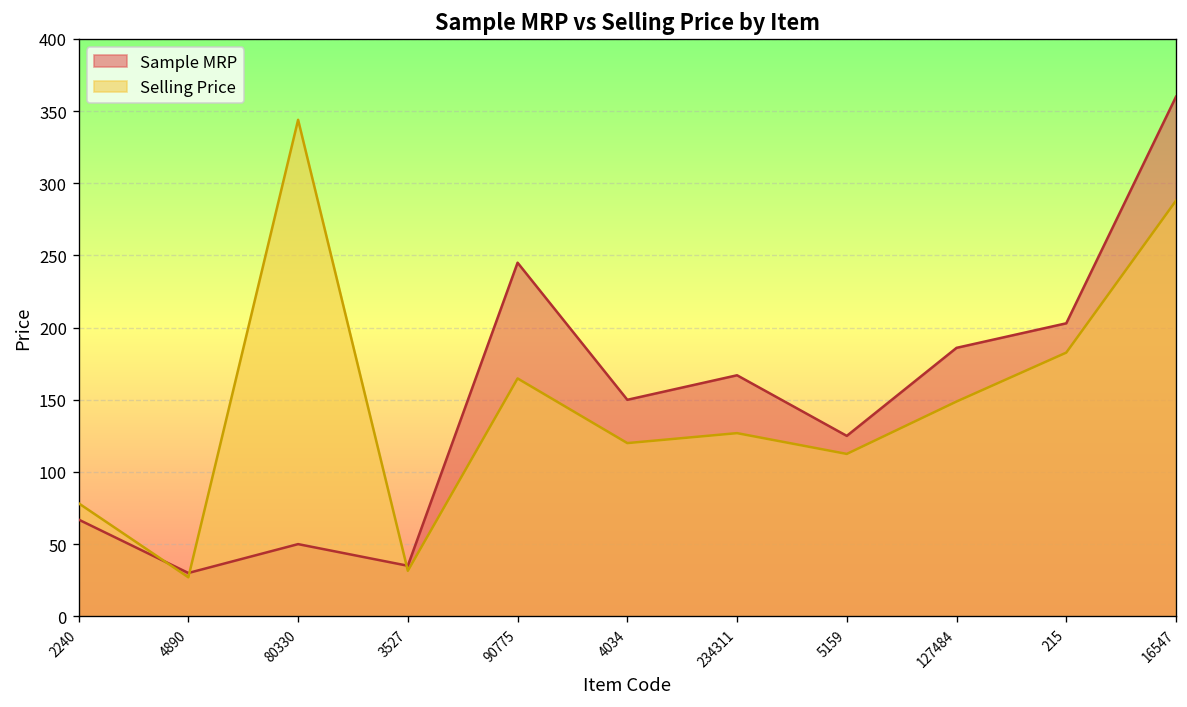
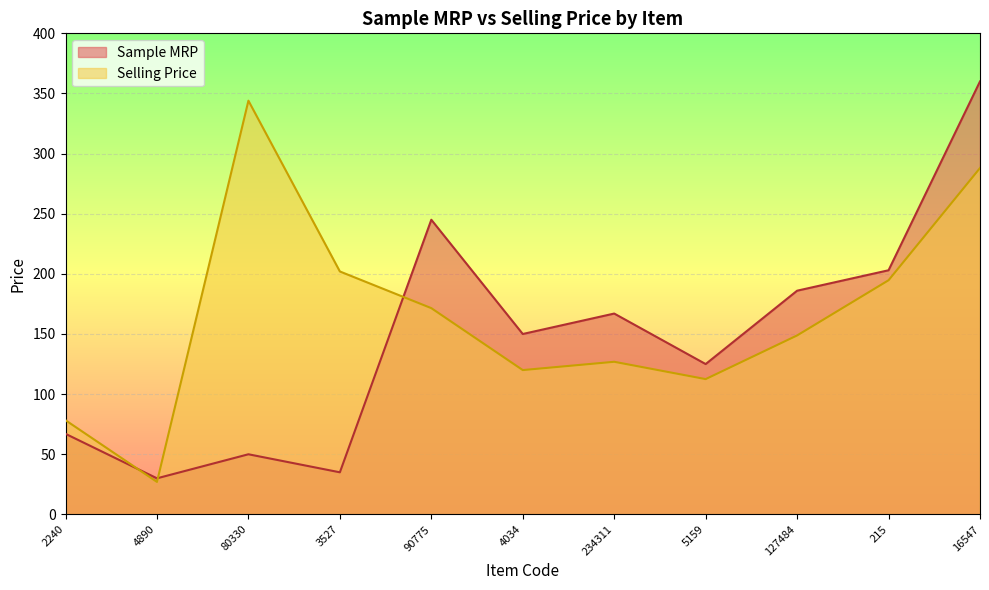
  {
    "Sample MRP": {
      "2240": 67,
      "4890": 30,
      "80330": 50,
      "3527": 35,
      "90775": 245,
      "4034": 150,
      "234311": 167,
      "5159": 125,
      "127484": 186,
      "215": 203,
      "16547": 360
    },
    "Selling Price": {
      "2240": 78,
      "4890": 27,
      "80330": 344,
-     "3527": 32,
-     "90775": 165,
+     "3527": 202,
+     "90775": 172,
      "4034": 120,
      "234311": 127,
      "5159": 113,
      "127484": 149,
-     "215": 183,
+     "215": 195,
      "16547": 288
    }
  }
